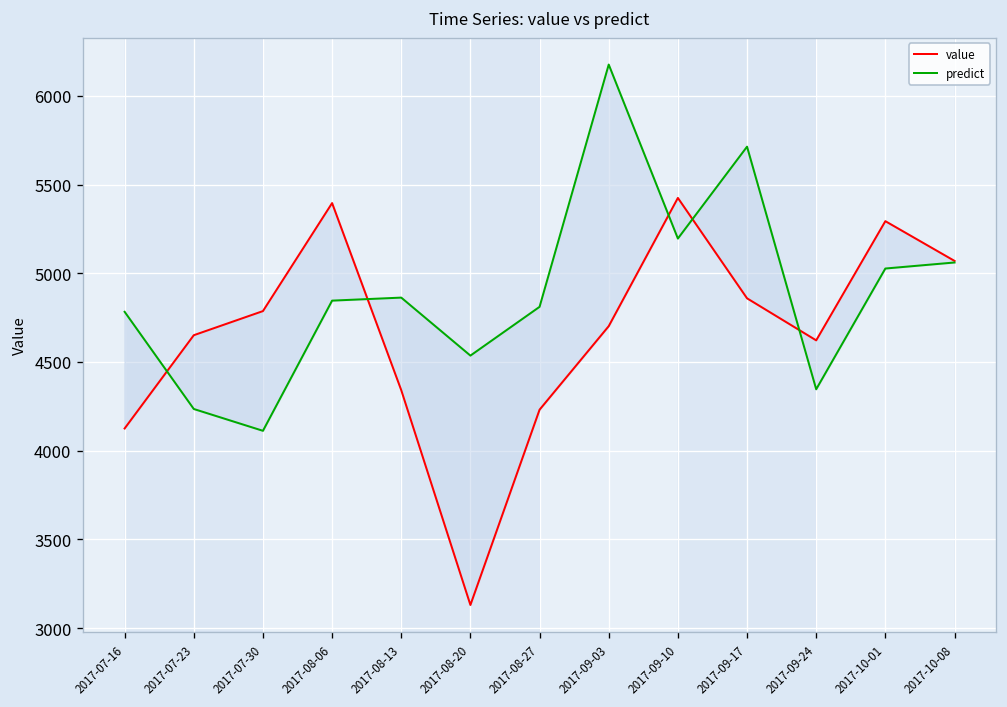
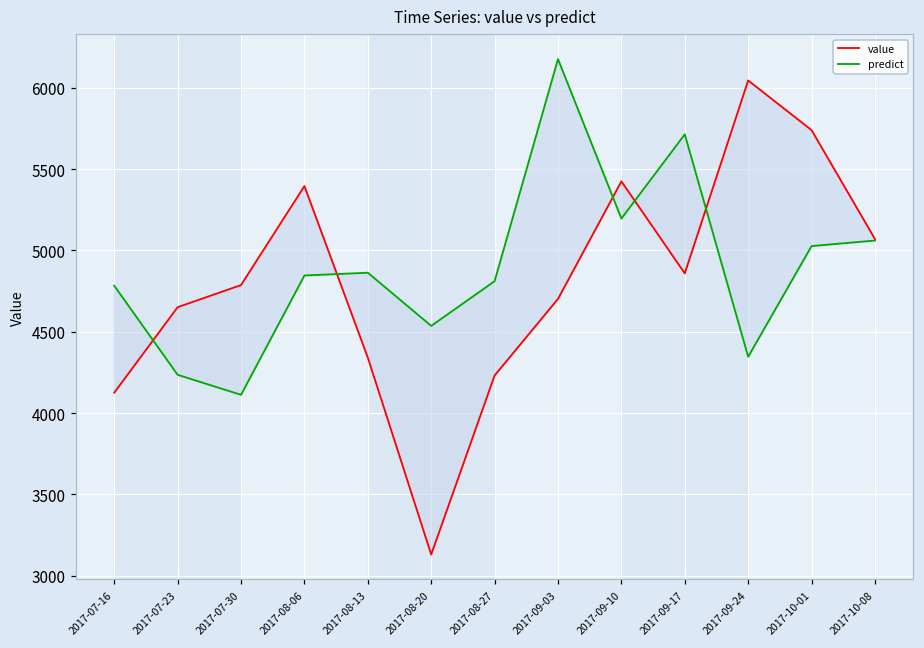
  {
    "value": {
      "2017-07-16": 4130,
      "2017-08-13": 4340,
      "2017-08-20": 3130,
      "2017-08-27": 4230,
      "2017-09-03": 4700,
      "2017-09-17": 4860,
-     "2017-09-24": 4620,
-     "2017-10-01": 5290
+     "2017-09-24": 6050,
+     "2017-10-01": 5740
    },
    "predict": {
      "2017-07-23": 4240,
      "2017-07-30": 4110,
      "2017-08-06": 4850,
      "2017-09-10": 5200,
      "2017-09-24": 4350,
      "2017-10-01": 5030
    }
  }
